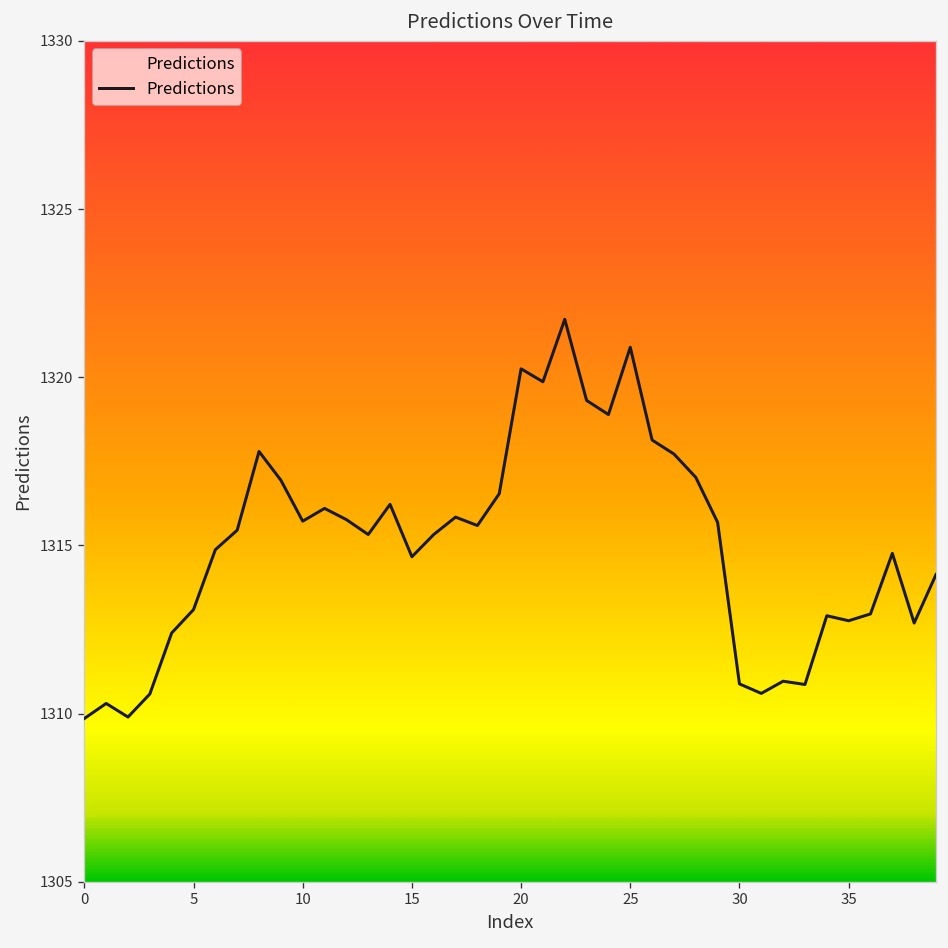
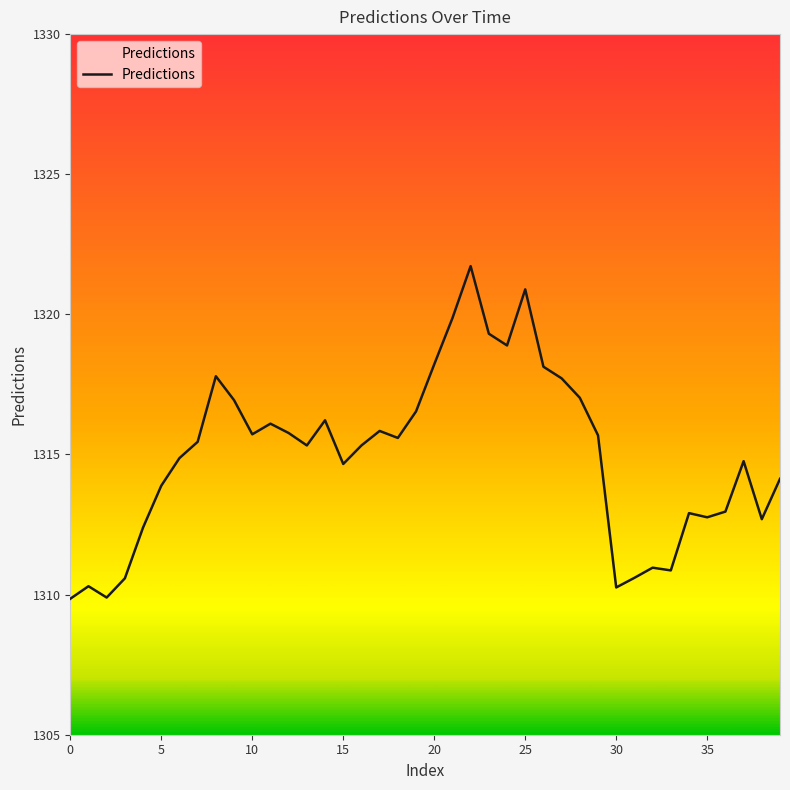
  {
    "0": 1309.9,
-   "5": 1313.1,
+   "5": 1313.9,
    "10": 1315.7,
    "15": 1314.7,
-   "20": 1320.2,
+   "20": 1318.2,
    "25": 1320.9,
-   "30": 1310.9,
+   "30": 1310.3,
    "35": 1312.8
  }
